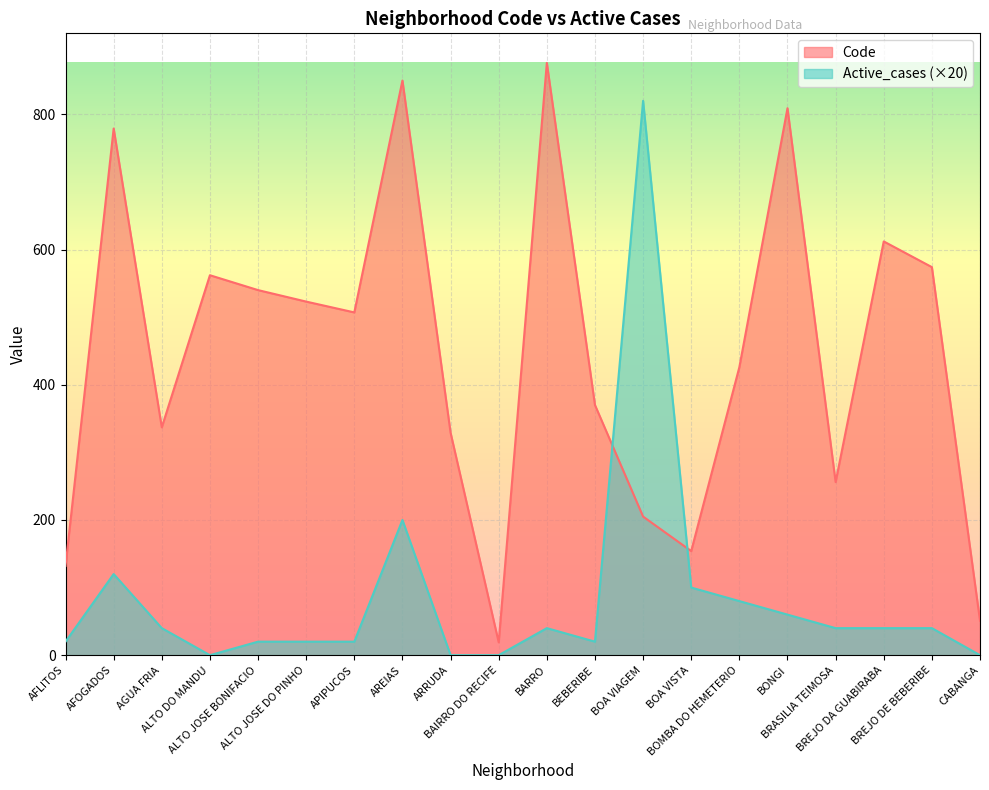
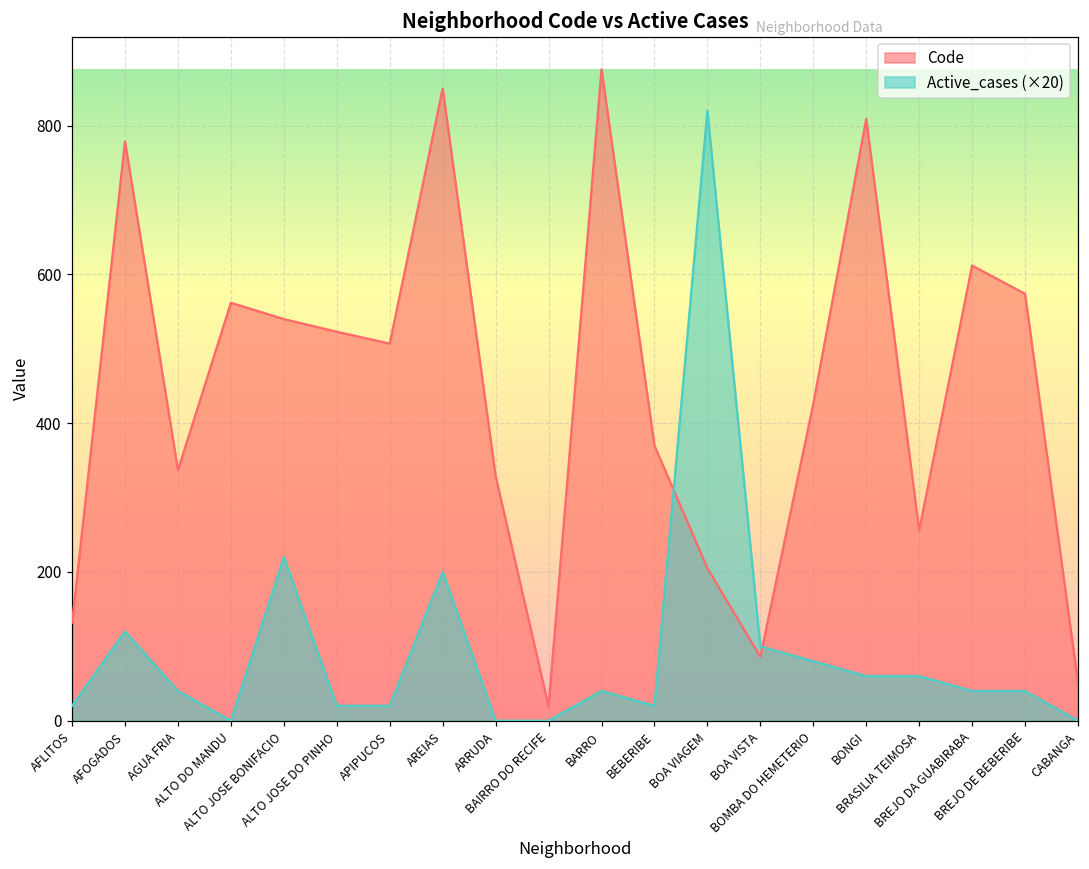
  {
    "Code": {
      "AFLITOS": 130,
      "AFOGADOS": 780,
      "AGUA FRIA": 340,
      "ALTO DO MANDU": 560,
      "ALTO JOSE BONIFACIO": 540,
      "ALTO JOSE DO PINHO": 520,
      "APIPUCOS": 510,
      "AREIAS": 850,
      "ARRUDA": 330,
      "BAIRRO DO RECIFE": 20,
      "BARRO": 880,
      "BEBERIBE": 370,
      "BOA VIAGEM": 210,
-     "BOA VISTA": 150,
+     "BOA VISTA": 90,
      "BOMBA DO HEMETERIO": 430,
      "BONGI": 810,
      "BRASILIA TEIMOSA": 260,
      "BREJO DA GUABIRABA": 610,
      "BREJO DE BEBERIBE": 570,
      "CABANGA": 50
    },
    "Active_cases (×20)": {
      "AFLITOS": 20,
      "AFOGADOS": 120,
      "AGUA FRIA": 40,
      "ALTO DO MANDU": 0,
-     "ALTO JOSE BONIFACIO": 20,
+     "ALTO JOSE BONIFACIO": 220,
      "ALTO JOSE DO PINHO": 20,
      "APIPUCOS": 20,
      "AREIAS": 200,
      "ARRUDA": 0,
      "BAIRRO DO RECIFE": 0,
      "BARRO": 40,
      "BEBERIBE": 20,
      "BOA VIAGEM": 820,
      "BOA VISTA": 100,
      "BOMBA DO HEMETERIO": 80,
      "BONGI": 60,
-     "BRASILIA TEIMOSA": 40,
+     "BRASILIA TEIMOSA": 60,
      "BREJO DA GUABIRABA": 40,
      "BREJO DE BEBERIBE": 40,
      "CABANGA": 0
    }
  }
